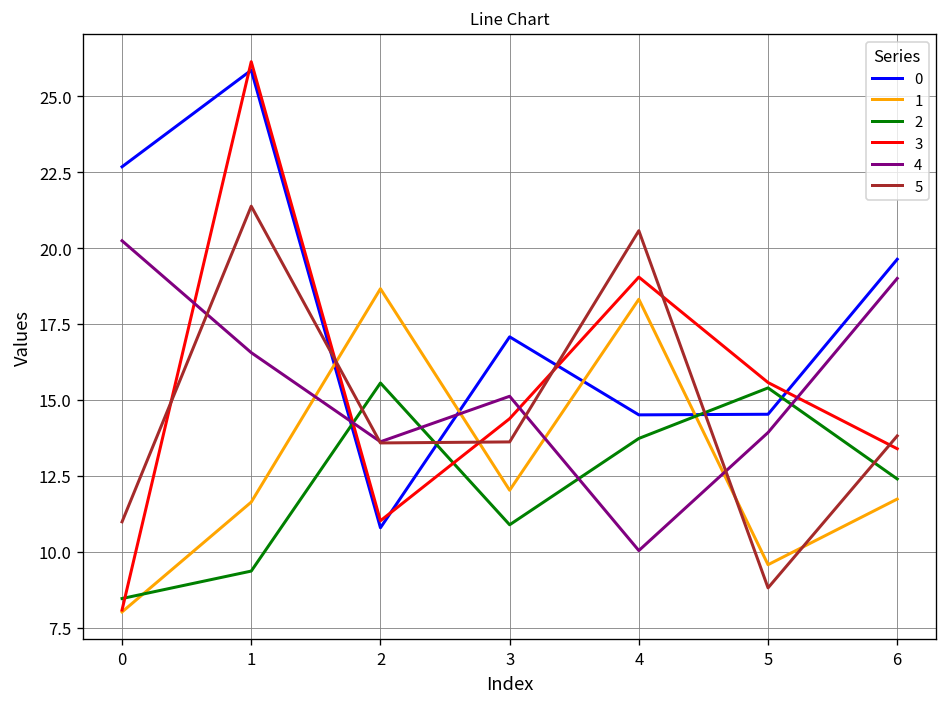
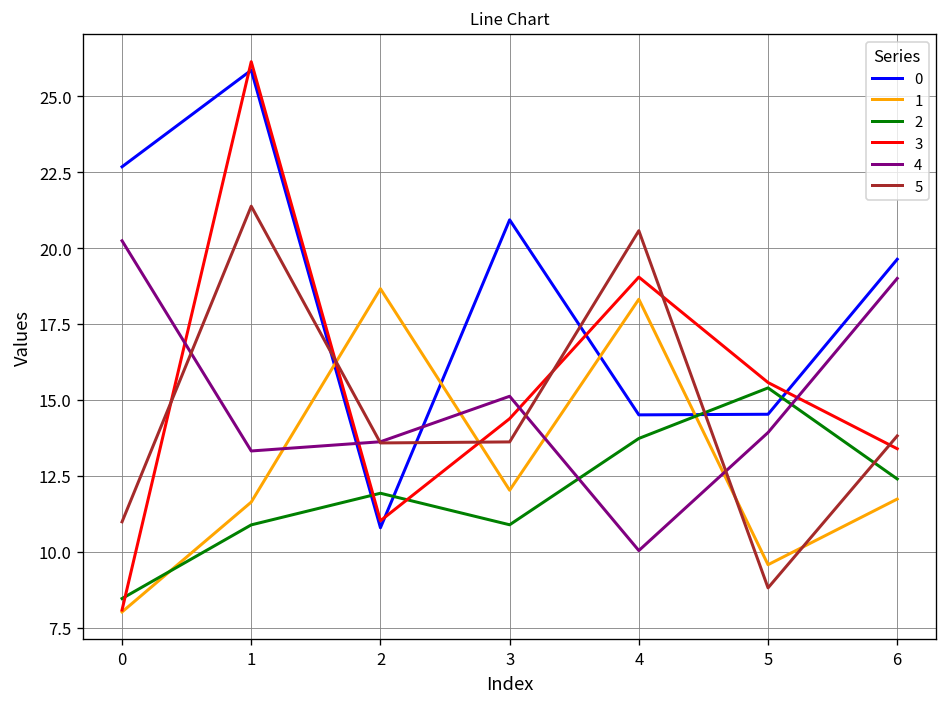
  {
    "0": {
      "0": 22.7,
      "1": 25.9,
      "2": 10.8,
-     "3": 17.1,
+     "3": 20.9,
      "4": 14.5,
      "5": 14.5,
      "6": 19.6
    },
    "1": {
      "1": 11.6,
      "2": 18.7,
      "3": 12.0,
      "4": 18.3,
      "5": 9.6,
      "6": 11.7
    },
    "2": {
      "0": 8.5,
-     "1": 9.4,
-     "2": 15.6,
+     "1": 10.9,
+     "2": 11.9,
      "3": 10.9,
      "4": 13.7,
      "5": 15.4,
      "6": 12.4
    },
    "3": {
      "1": 26.1,
      "2": 11.0,
      "3": 14.4,
      "4": 19.0,
      "5": 15.6,
      "6": 13.4
    },
    "4": {
      "0": 20.2,
-     "1": 16.6,
+     "1": 13.3,
      "3": 15.1,
      "4": 10.0,
      "5": 13.9,
      "6": 19.0
    },
    "5": {
      "0": 11.0,
      "1": 21.4,
      "3": 13.6,
      "4": 20.6,
      "5": 8.8,
      "6": 13.8
    }
  }
